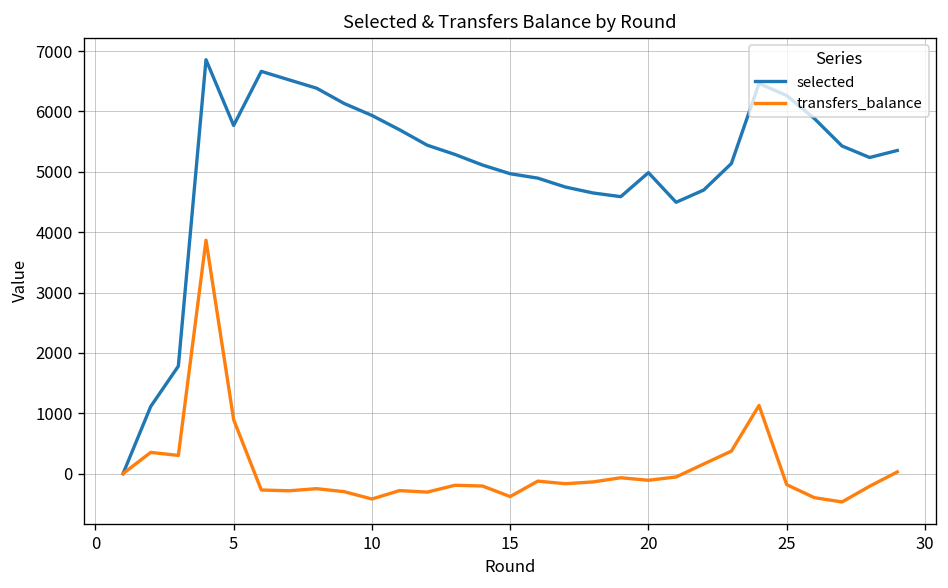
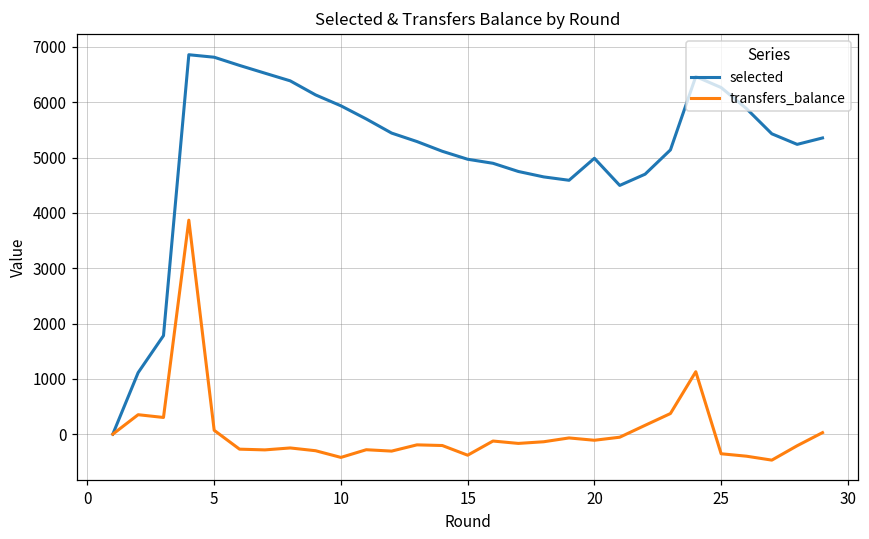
  {
    "selected": {
-     "5": 5800,
+     "5": 6800,
      "10": 5900,
      "15": 5000,
      "20": 5000
    },
    "transfers_balance": {
-     "5": 900,
+     "5": 100,
      "10": -400,
      "15": -400,
      "20": -100,
-     "25": -200
+     "25": -400
    }
  }
